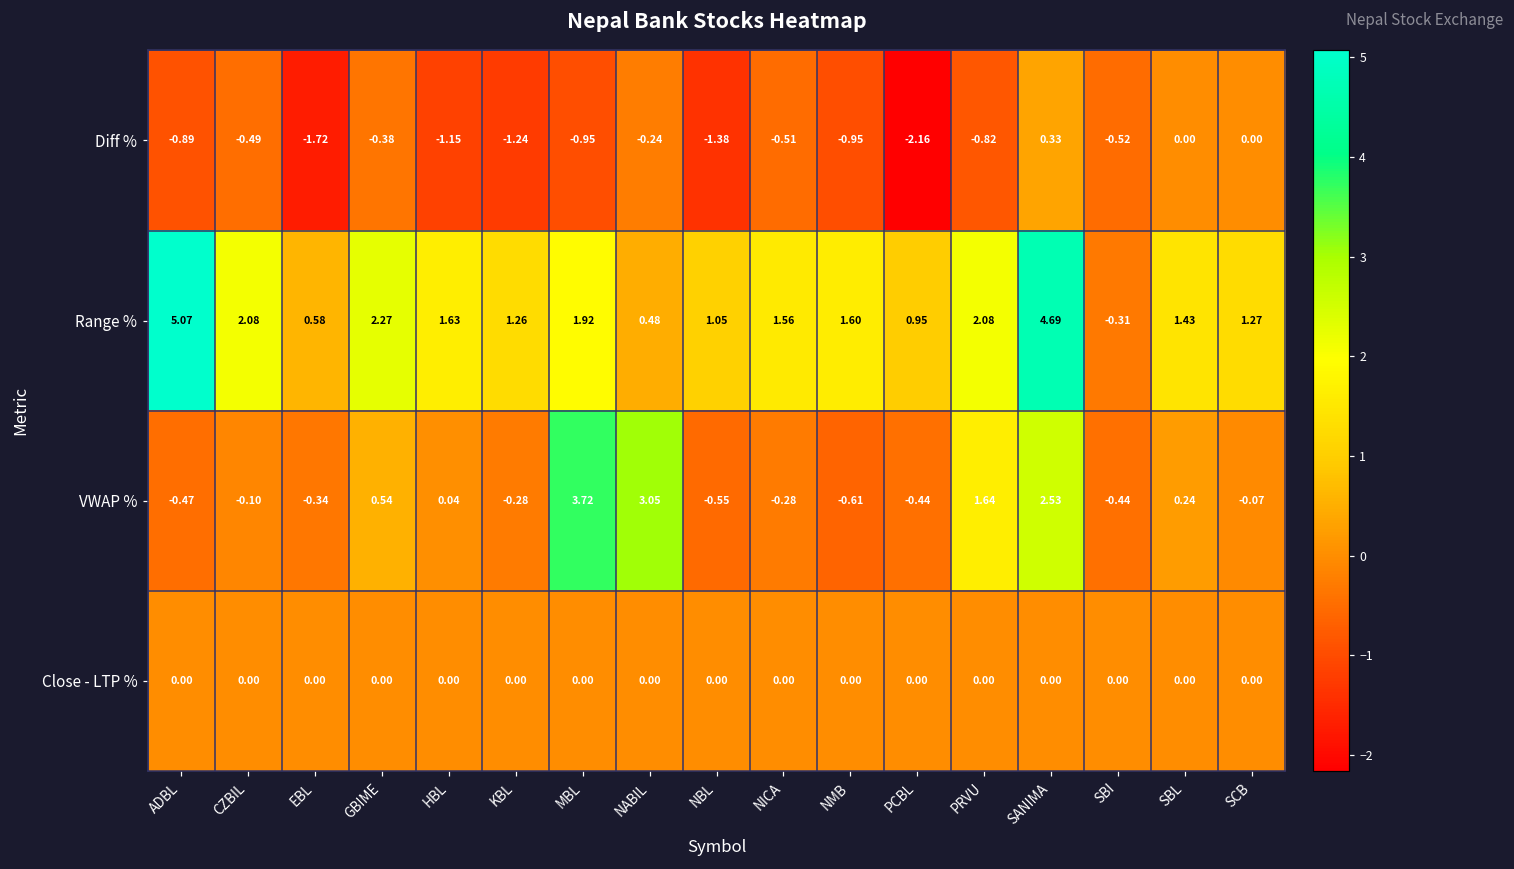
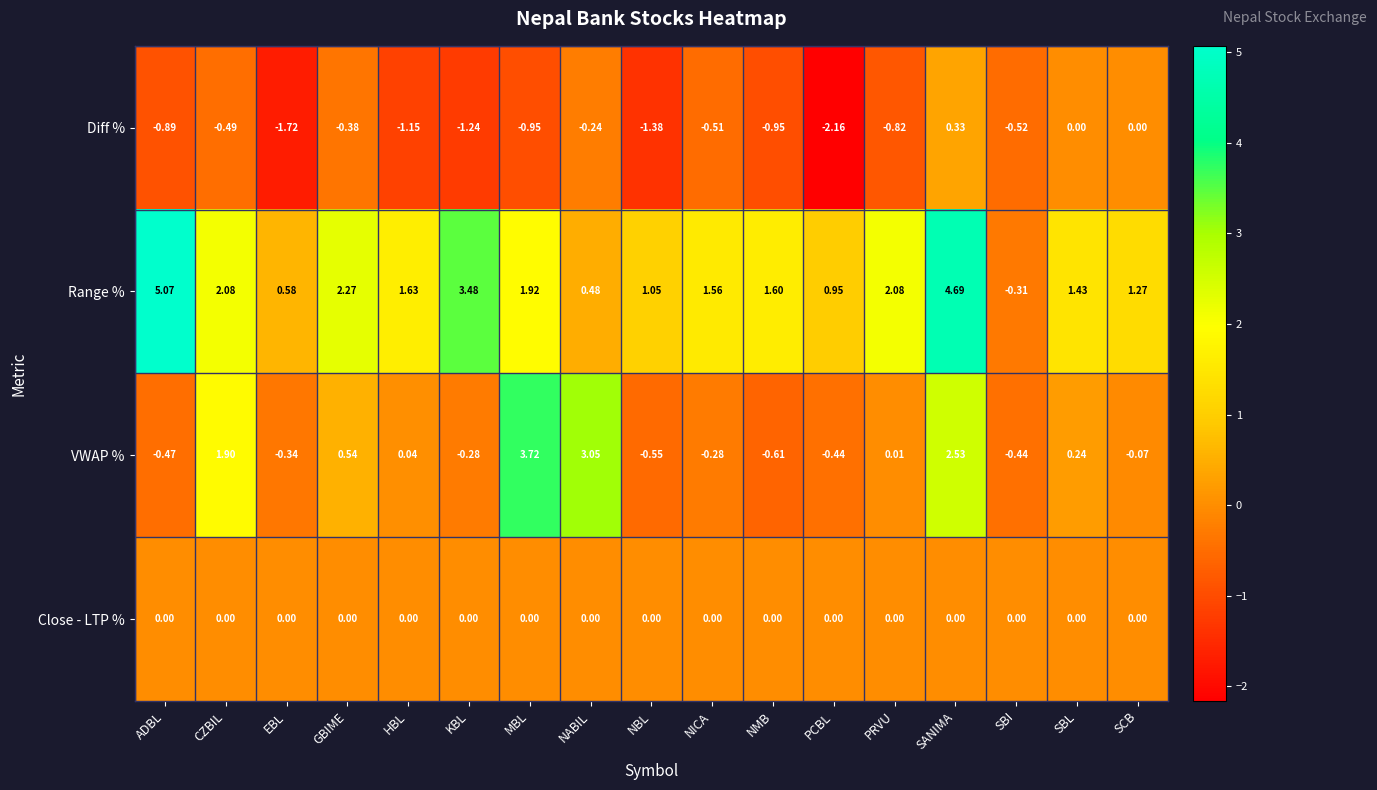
  {
    "Diff %": {
      "ADBL": -0.89,
      "CZBIL": -0.49,
      "EBL": -1.72,
      "GBIME": -0.38,
      "HBL": -1.15,
      "KBL": -1.24,
      "MBL": -0.95,
      "NABIL": -0.24,
      "NBL": -1.38,
      "NICA": -0.51,
      "NMB": -0.95,
      "PCBL": -2.16,
      "PRVU": -0.82,
      "SANIMA": 0.33,
      "SBI": -0.52,
      "SBL": 0.00,
      "SCB": 0.00
    },
    "Range %": {
      "ADBL": 5.07,
      "CZBIL": 2.08,
      "EBL": 0.58,
      "GBIME": 2.27,
      "HBL": 1.63,
-     "KBL": 1.26,
+     "KBL": 3.48,
      "MBL": 1.92,
      "NABIL": 0.48,
      "NBL": 1.05,
      "NICA": 1.56,
      "NMB": 1.60,
      "PCBL": 0.95,
      "PRVU": 2.08,
      "SANIMA": 4.69,
      "SBI": -0.31,
      "SBL": 1.43,
      "SCB": 1.27
    },
    "VWAP %": {
      "ADBL": -0.47,
-     "CZBIL": -0.10,
+     "CZBIL": 1.90,
      "EBL": -0.34,
      "GBIME": 0.54,
      "HBL": 0.04,
      "KBL": -0.28,
      "MBL": 3.72,
      "NABIL": 3.05,
      "NBL": -0.55,
      "NICA": -0.28,
      "NMB": -0.61,
      "PCBL": -0.44,
-     "PRVU": 1.64,
+     "PRVU": 0.01,
      "SANIMA": 2.53,
      "SBI": -0.44,
      "SBL": 0.24,
      "SCB": -0.07
    },
    "Close - LTP %": {
      "ADBL": 0.00,
      "CZBIL": 0.00,
      "EBL": 0.00,
      "GBIME": 0.00,
      "HBL": 0.00,
      "KBL": 0.00,
      "MBL": 0.00,
      "NABIL": 0.00,
      "NBL": 0.00,
      "NICA": 0.00,
      "NMB": 0.00,
      "PCBL": 0.00,
      "PRVU": 0.00,
      "SANIMA": 0.00,
      "SBI": 0.00,
      "SBL": 0.00,
      "SCB": 0.00
    }
  }
